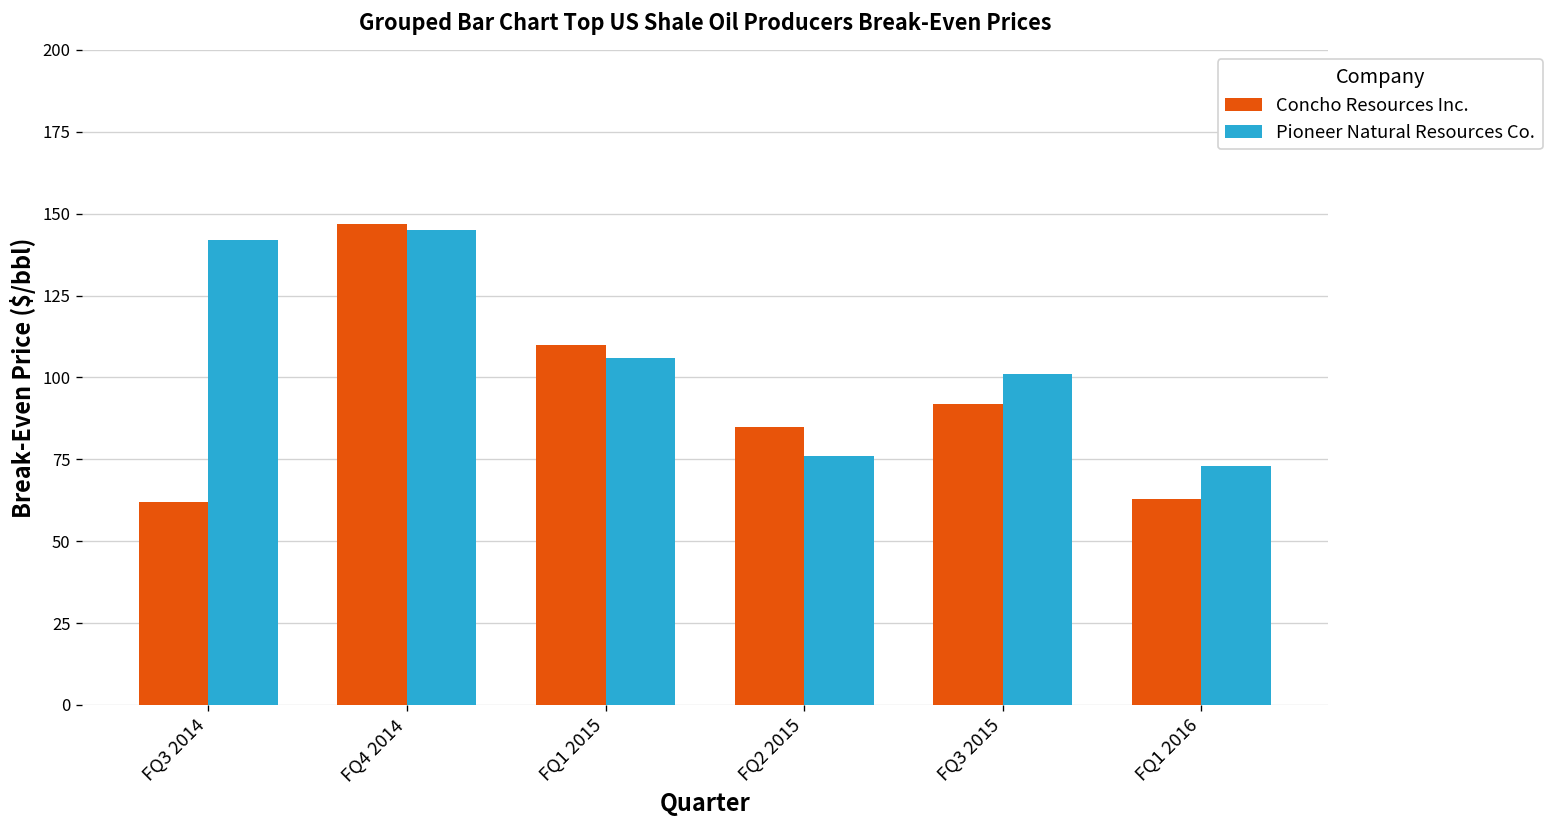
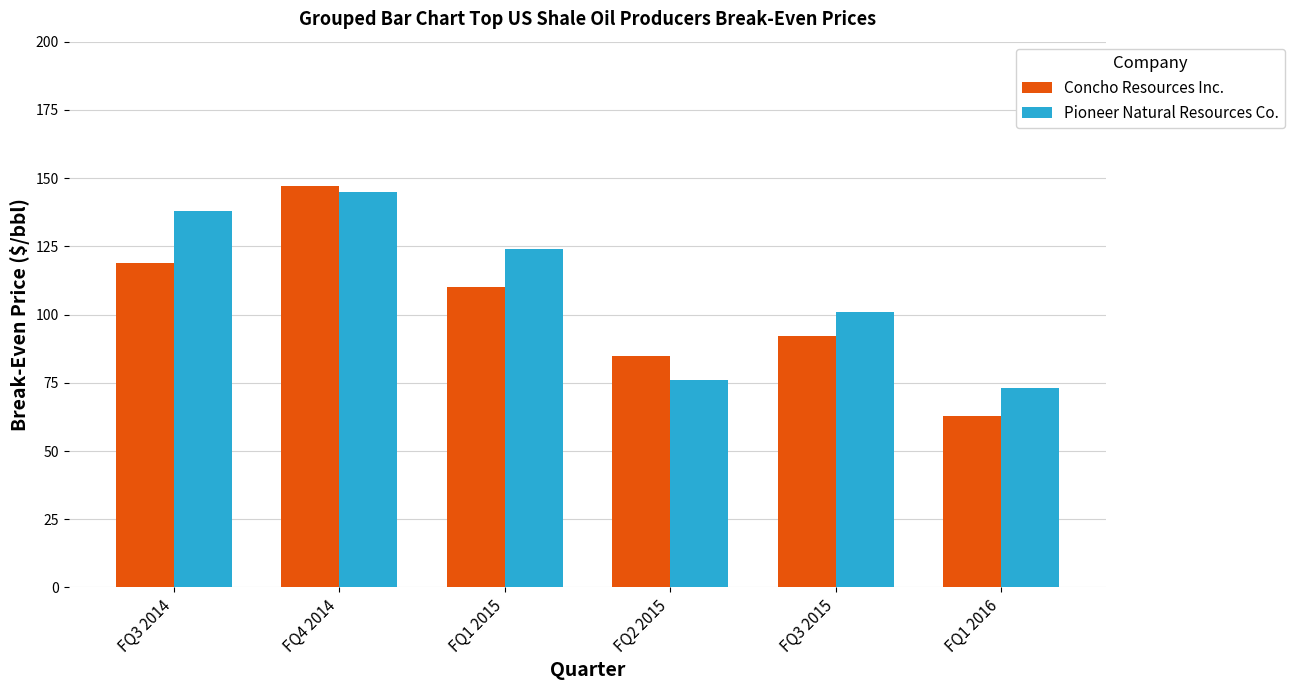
  {
    "Concho Resources Inc.": {
-     "FQ3 2014": 62,
+     "FQ3 2014": 119,
      "FQ4 2014": 147,
      "FQ1 2015": 110,
      "FQ2 2015": 85,
      "FQ3 2015": 92,
      "FQ1 2016": 63
    },
    "Pioneer Natural Resources Co.": {
-     "FQ3 2014": 142,
+     "FQ3 2014": 138,
      "FQ4 2014": 145,
-     "FQ1 2015": 106,
+     "FQ1 2015": 124,
      "FQ2 2015": 76,
      "FQ3 2015": 101,
      "FQ1 2016": 73
    }
  }
